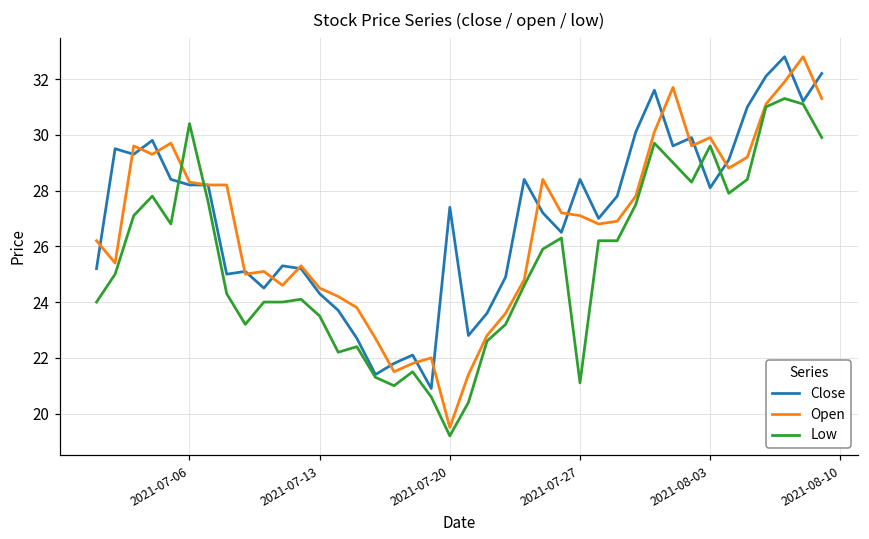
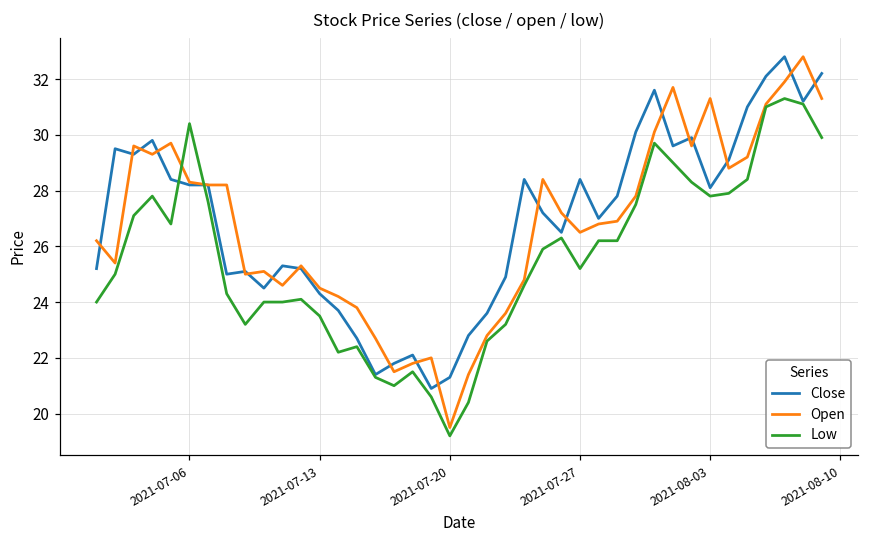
  {
    "Close": {
      "2021-07-06": 28.2,
      "2021-07-13": 24.3,
-     "2021-07-20": 27.4,
+     "2021-07-20": 21.3,
      "2021-07-27": 28.4,
      "2021-08-03": 28.1
    },
    "Open": {
      "2021-07-06": 28.3,
      "2021-07-13": 24.5,
      "2021-07-20": 19.5,
-     "2021-07-27": 27.1,
-     "2021-08-03": 29.9
+     "2021-07-27": 26.5,
+     "2021-08-03": 31.3
    },
    "Low": {
      "2021-07-06": 30.4,
      "2021-07-13": 23.5,
      "2021-07-20": 19.2,
-     "2021-07-27": 21.1,
-     "2021-08-03": 29.6
+     "2021-07-27": 25.2,
+     "2021-08-03": 27.8
    }
  }
